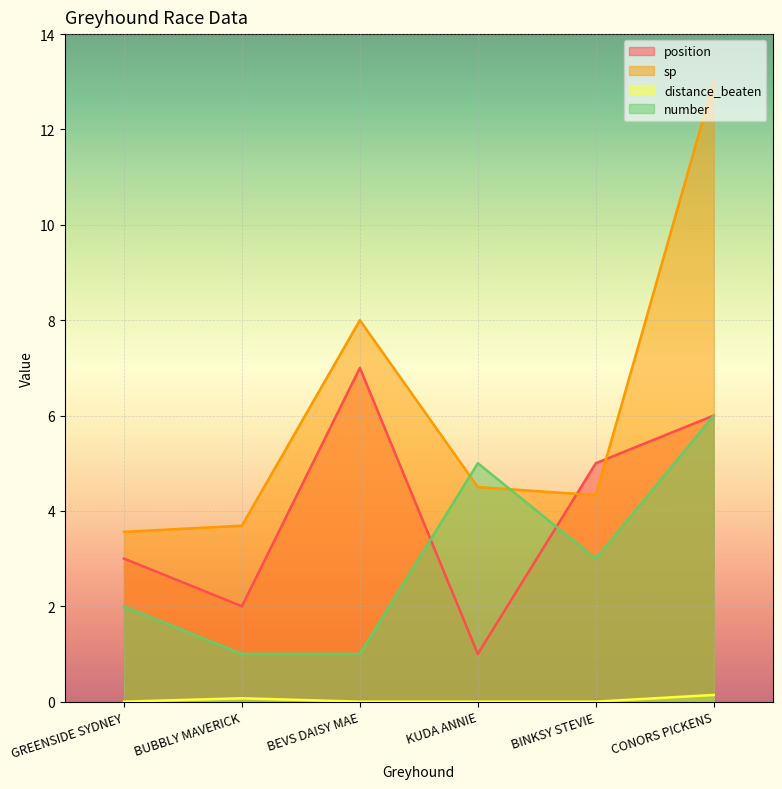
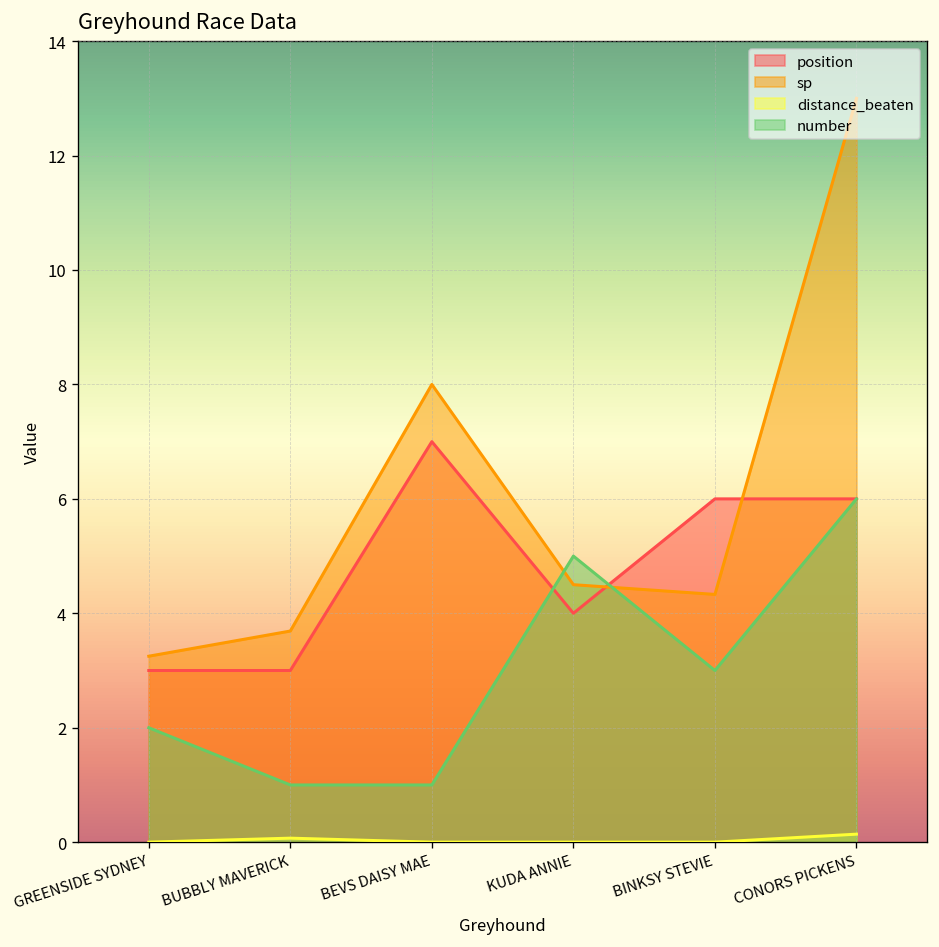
  {
    "position": {
      "GREENSIDE SYDNEY": 3,
-     "BUBBLY MAVERICK": 2,
+     "BUBBLY MAVERICK": 3,
      "BEVS DAISY MAE": 7,
-     "KUDA ANNIE": 1,
-     "BINKSY STEVIE": 5
+     "KUDA ANNIE": 4,
+     "BINKSY STEVIE": 6
    },
    "sp": {
-     "GREENSIDE SYDNEY": 3.6,
+     "GREENSIDE SYDNEY": 3.3,
      "BUBBLY MAVERICK": 3.7,
      "BEVS DAISY MAE": 8.0,
      "KUDA ANNIE": 4.5,
      "BINKSY STEVIE": 4.3
    },
    "distance_beaten": {
      "GREENSIDE SYDNEY": 0.0,
      "BUBBLY MAVERICK": 0.1,
      "BEVS DAISY MAE": 0.0,
      "KUDA ANNIE": 0.0,
      "BINKSY STEVIE": 0.0,
      "CONORS PICKENS": 0.1
    },
    "number": {
      "GREENSIDE SYDNEY": 2.0,
      "BUBBLY MAVERICK": 1.0,
      "BEVS DAISY MAE": 1.0,
      "KUDA ANNIE": 5.0,
      "BINKSY STEVIE": 3.0
    }
  }
